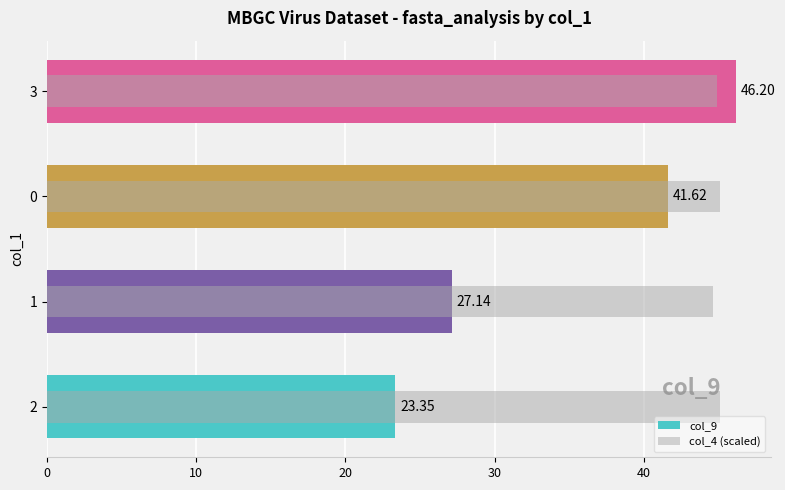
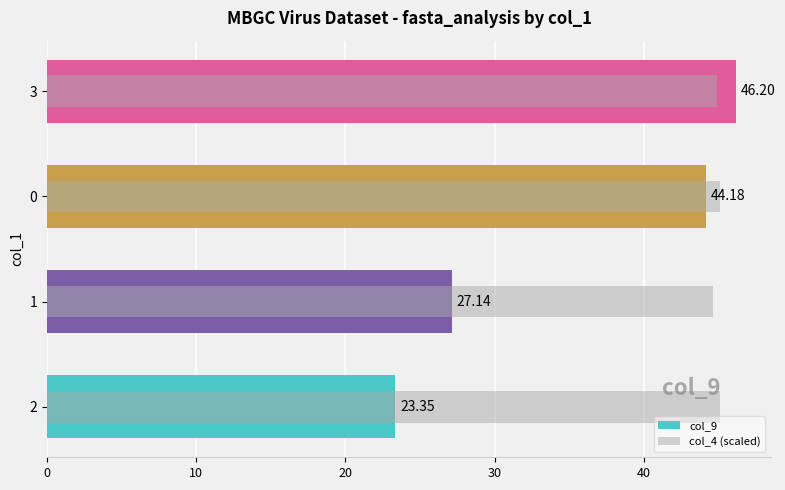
  {
    "col_9": {
      "3": 46.20,
-     "0": 41.62
+     "0": 44.18
    }
  }
